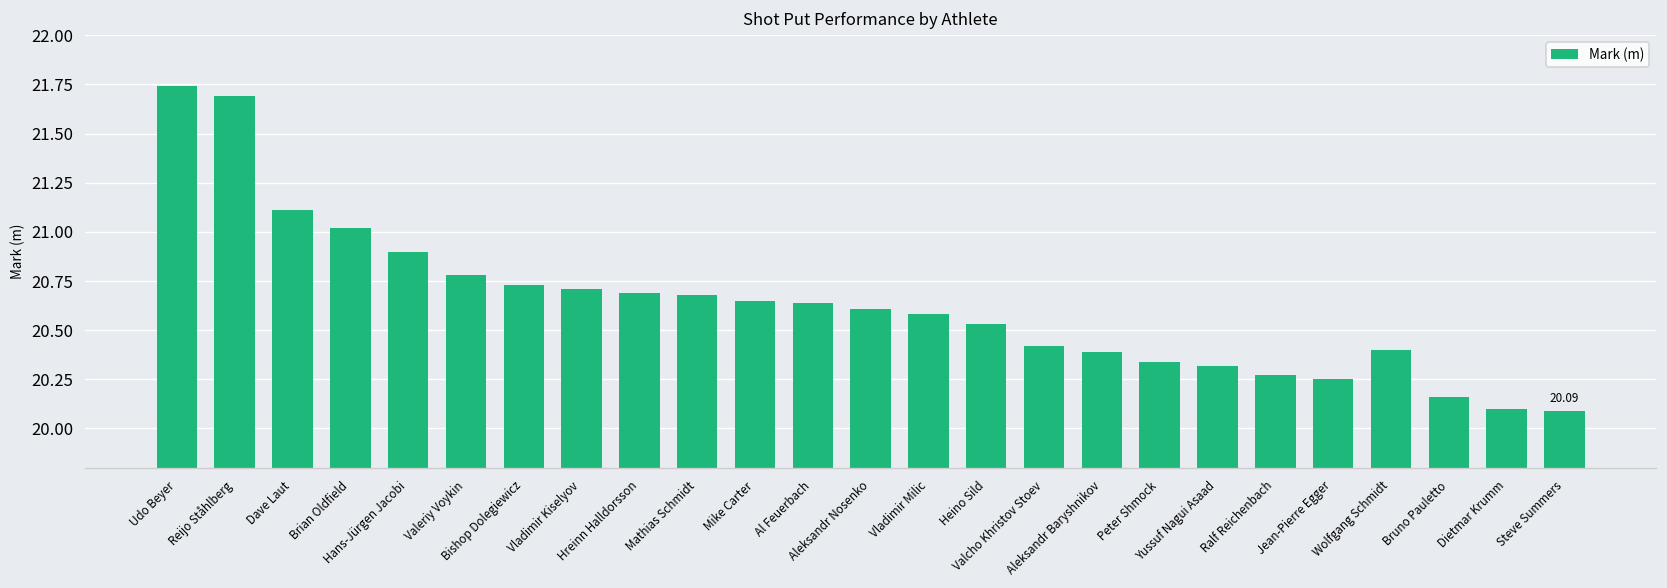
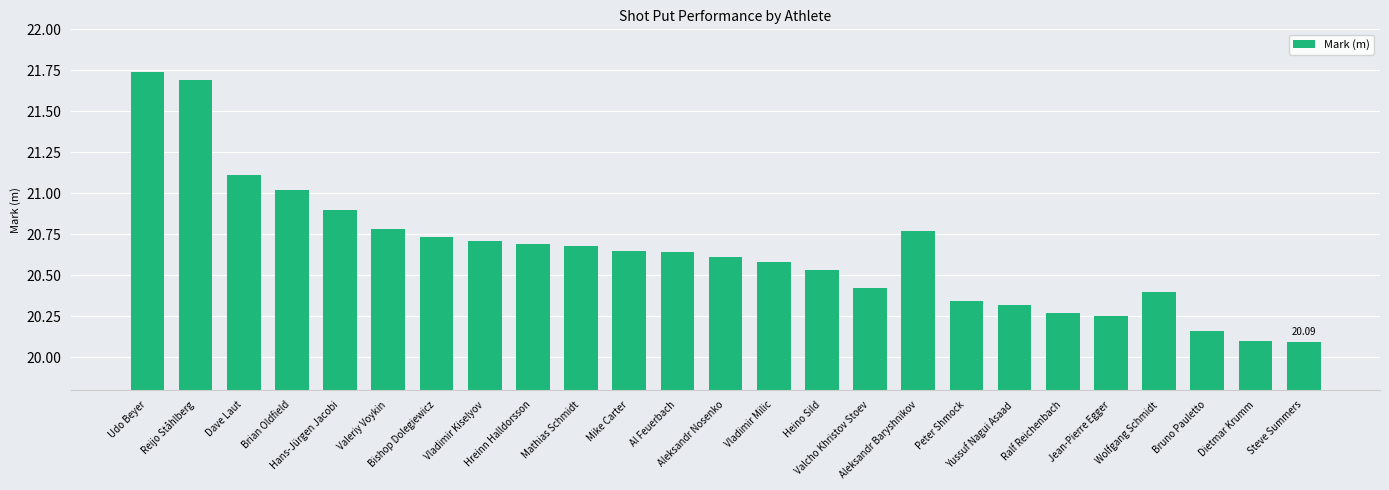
  {
    "Udo Beyer": 21.74,
    "Reijo Ståhlberg": 21.69,
    "Dave Laut": 21.11,
    "Brian Oldfield": 21.02,
    "Hans-Jürgen Jacobi": 20.90,
    "Valeriy Voykin": 20.78,
    "Bishop Dolegiewicz": 20.73,
    "Vladimir Kiselyov": 20.71,
    "Hreinn Halldorsson": 20.69,
    "Mathias Schmidt": 20.68,
    "Mike Carter": 20.65,
    "Al Feuerbach": 20.64,
    "Aleksandr Nosenko": 20.61,
    "Vladimir Milic": 20.58,
    "Heino Sild": 20.53,
    "Valcho Khristov Stoev": 20.42,
-   "Aleksandr Baryshnikov": 20.39,
+   "Aleksandr Baryshnikov": 20.77,
    "Peter Shmock": 20.34,
    "Yussuf Nagui Asaad": 20.32,
    "Ralf Reichenbach": 20.27,
    "Jean-Pierre Egger": 20.25,
    "Wolfgang Schmidt": 20.40,
    "Bruno Pauletto": 20.16,
    "Dietmar Krumm": 20.10
  }
